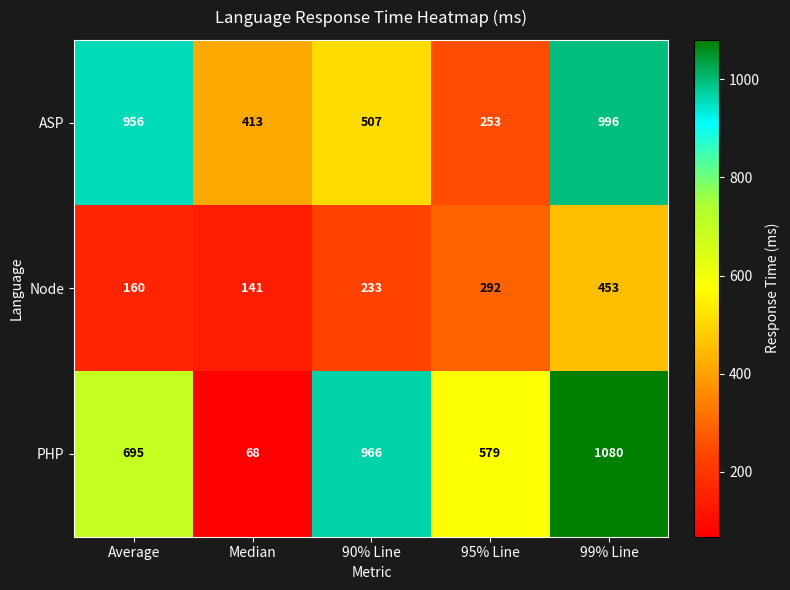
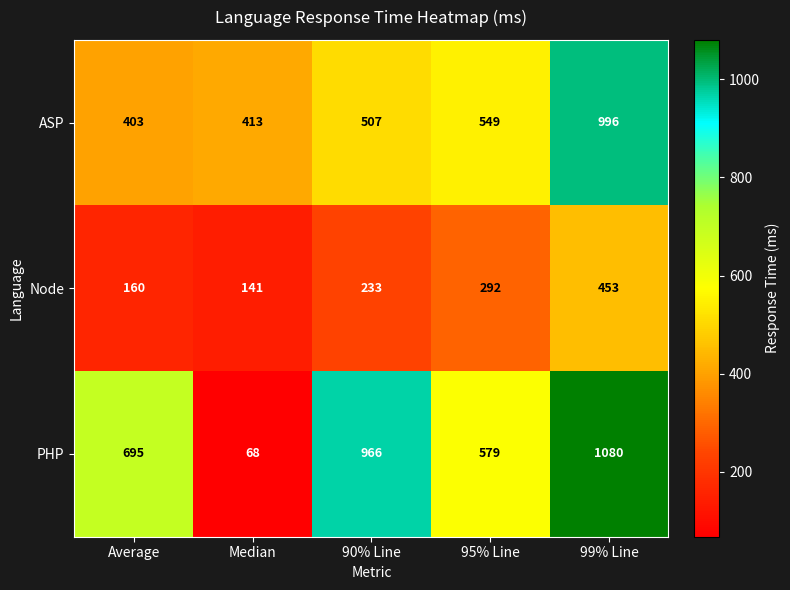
  {
    "ASP": {
-     "Average": 956,
+     "Average": 403,
      "Median": 413,
      "90% Line": 507,
-     "95% Line": 253,
+     "95% Line": 549,
      "99% Line": 996
    },
    "Node": {
      "Average": 160,
      "Median": 141,
      "90% Line": 233,
      "95% Line": 292,
      "99% Line": 453
    },
    "PHP": {
      "Average": 695,
      "Median": 68,
      "90% Line": 966,
      "95% Line": 579,
      "99% Line": 1080
    }
  }
